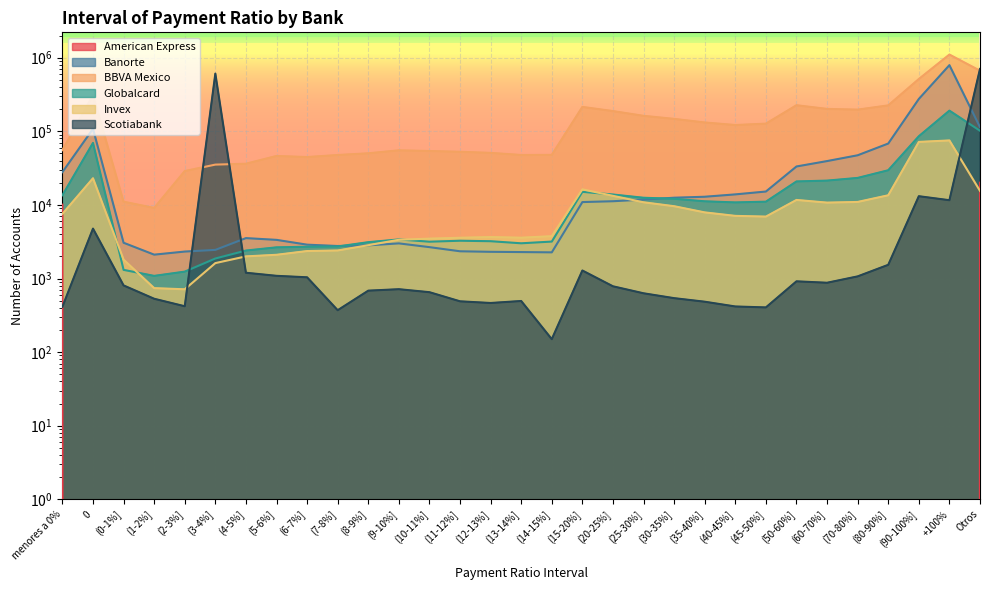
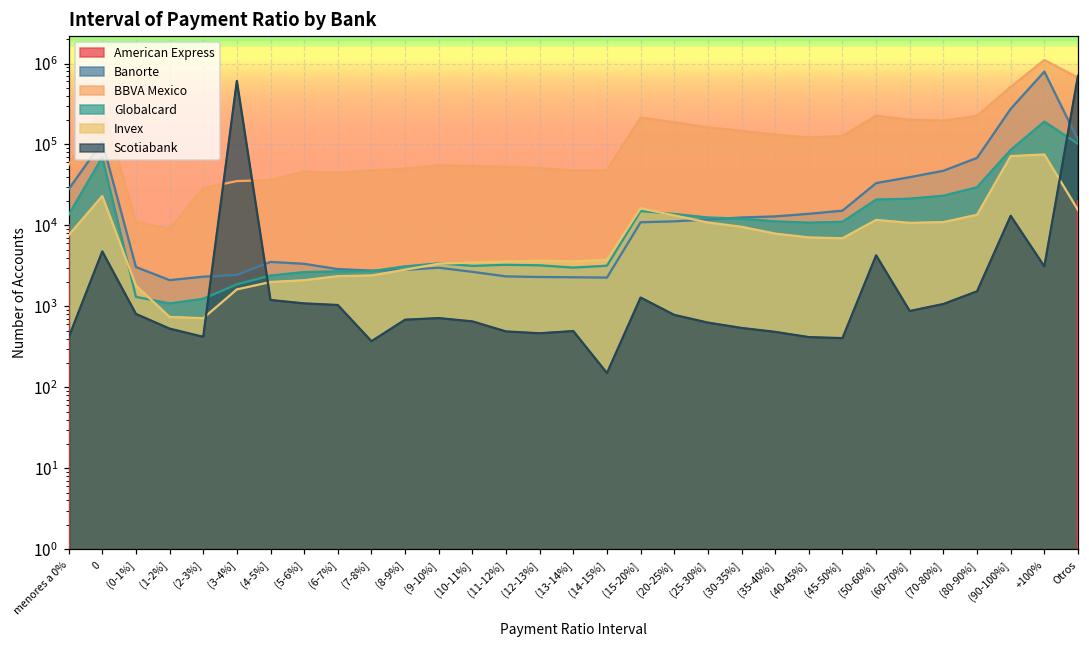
  {
    "American Express": {
      "menores a 0%": 10000,
      "Otros": 20000
    },
    "Scotiabank": {
      "menores a 0%": 400,
      "0": 5000,
      "(0-1%]": 800,
      "(1-2%]": 500,
      "(2-3%]": 400,
      "(3-4%]": 600000,
      "(4-5%]": 1200,
      "(5-6%]": 1100,
      "(6-7%]": 1000,
      "(7-8%]": 400,
      "(8-9%]": 700,
      "(9-10%]": 700,
      "(10-11%]": 700,
      "(11-12%]": 500,
      "(12-13%]": 500,
      "(13-14%]": 500,
      "(14-15%]": 150,
      "(15-20%]": 1300,
      "(20-25%]": 800,
      "(25-30%]": 600,
      "(30-35%]": 500,
      "(35-40%]": 500,
      "(40-45%]": 400,
      "(45-50%]": 400,
-     "(50-60%]": 900,
+     "(50-60%]": 4000,
      "(60-70%]": 900,
      "(70-80%]": 1100,
      "(80-90%]": 1500,
      "(90-100%]": 13000,
-     "+100%": 12000
+     "+100%": 3100
    }
  }
